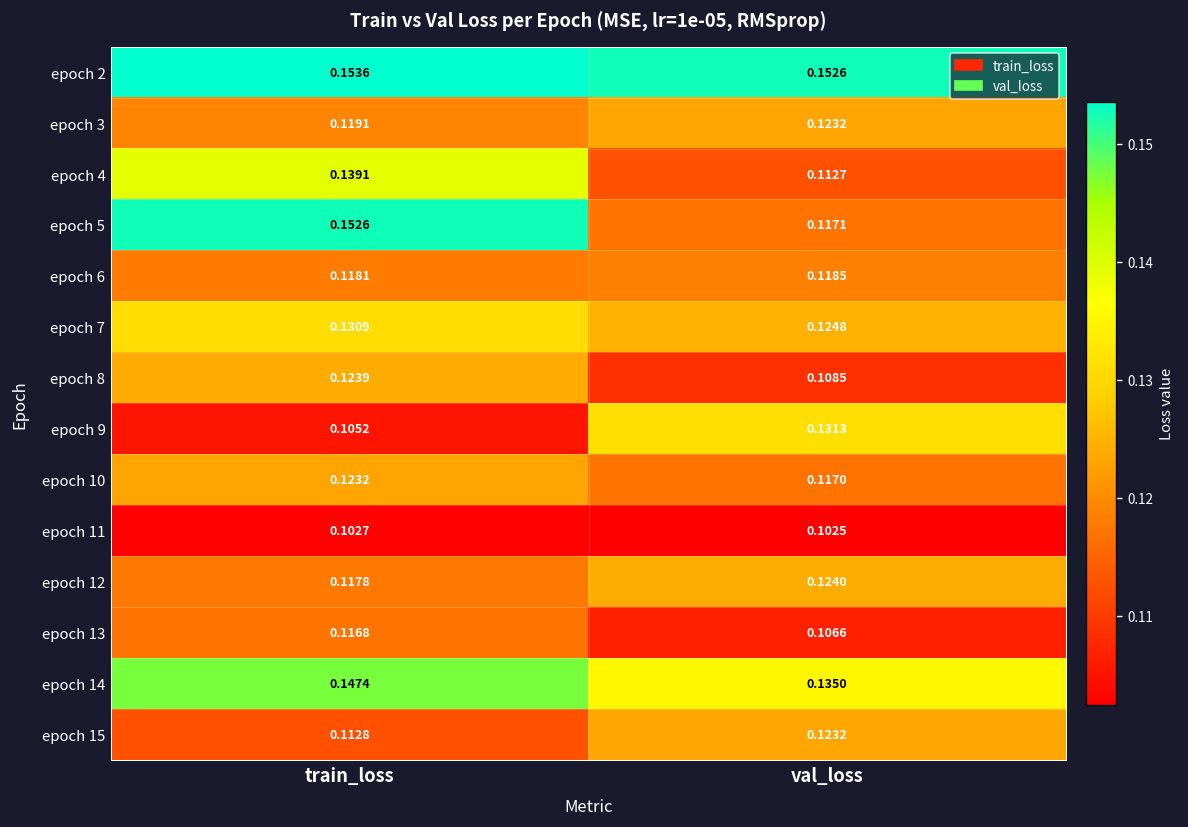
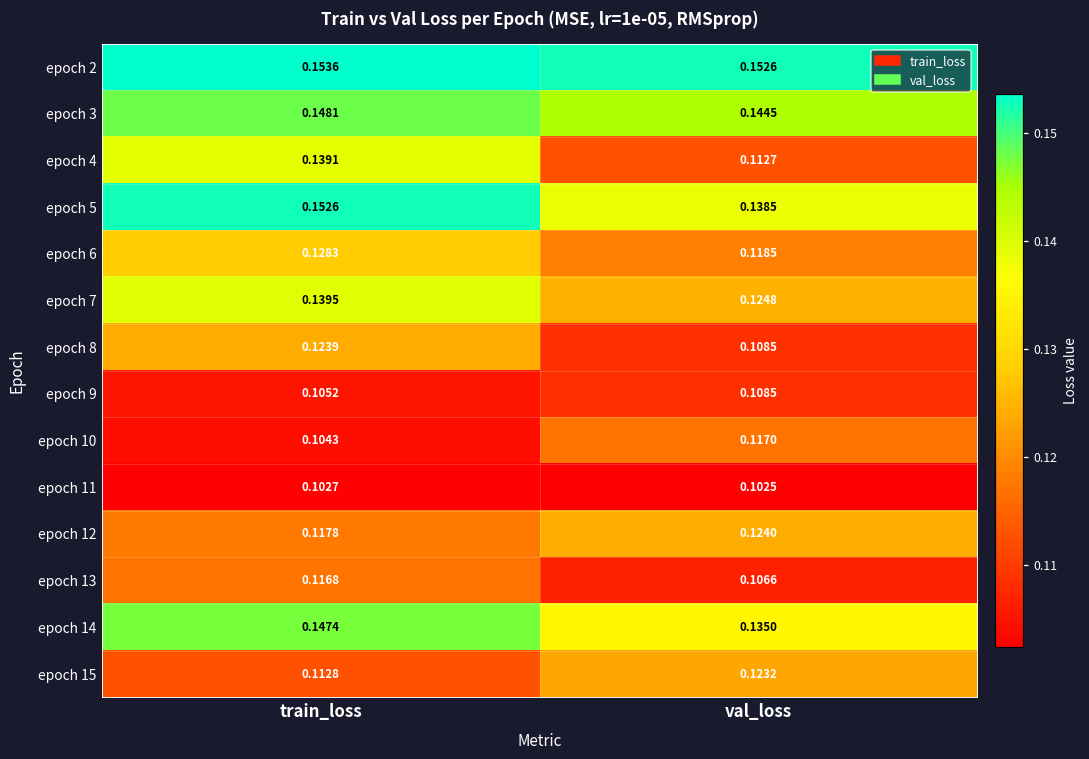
  {
    "epoch 2": {
      "train_loss": 0.1536,
      "val_loss": 0.1526
    },
    "epoch 3": {
-     "train_loss": 0.1191,
-     "val_loss": 0.1232
+     "train_loss": 0.1481,
+     "val_loss": 0.1445
    },
    "epoch 4": {
      "train_loss": 0.1391,
      "val_loss": 0.1127
    },
    "epoch 5": {
      "train_loss": 0.1526,
-     "val_loss": 0.1171
+     "val_loss": 0.1385
    },
    "epoch 6": {
-     "train_loss": 0.1181,
+     "train_loss": 0.1283,
      "val_loss": 0.1185
    },
    "epoch 7": {
-     "train_loss": 0.1309,
+     "train_loss": 0.1395,
      "val_loss": 0.1248
    },
    "epoch 8": {
      "train_loss": 0.1239,
      "val_loss": 0.1085
    },
    "epoch 9": {
      "train_loss": 0.1052,
-     "val_loss": 0.1313
+     "val_loss": 0.1085
    },
    "epoch 10": {
-     "train_loss": 0.1232,
+     "train_loss": 0.1043,
      "val_loss": 0.1170
    },
    "epoch 11": {
      "train_loss": 0.1027,
      "val_loss": 0.1025
    },
    "epoch 12": {
      "train_loss": 0.1178,
      "val_loss": 0.1240
    },
    "epoch 13": {
      "train_loss": 0.1168,
      "val_loss": 0.1066
    },
    "epoch 14": {
      "train_loss": 0.1474,
      "val_loss": 0.1350
    },
    "epoch 15": {
      "train_loss": 0.1128,
      "val_loss": 0.1232
    }
  }
